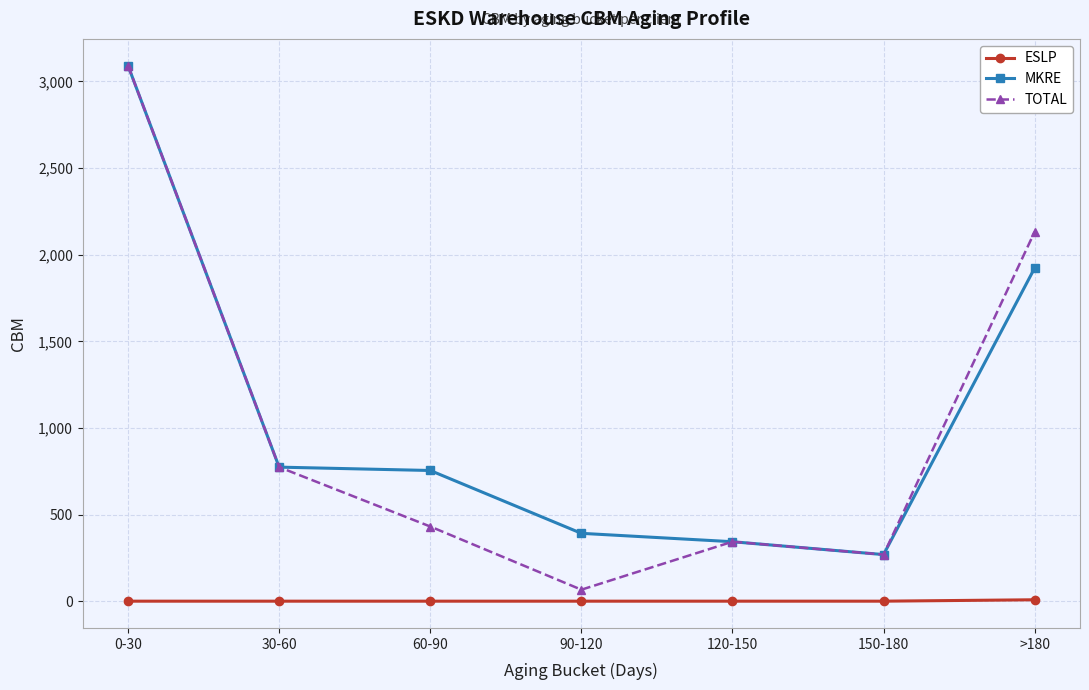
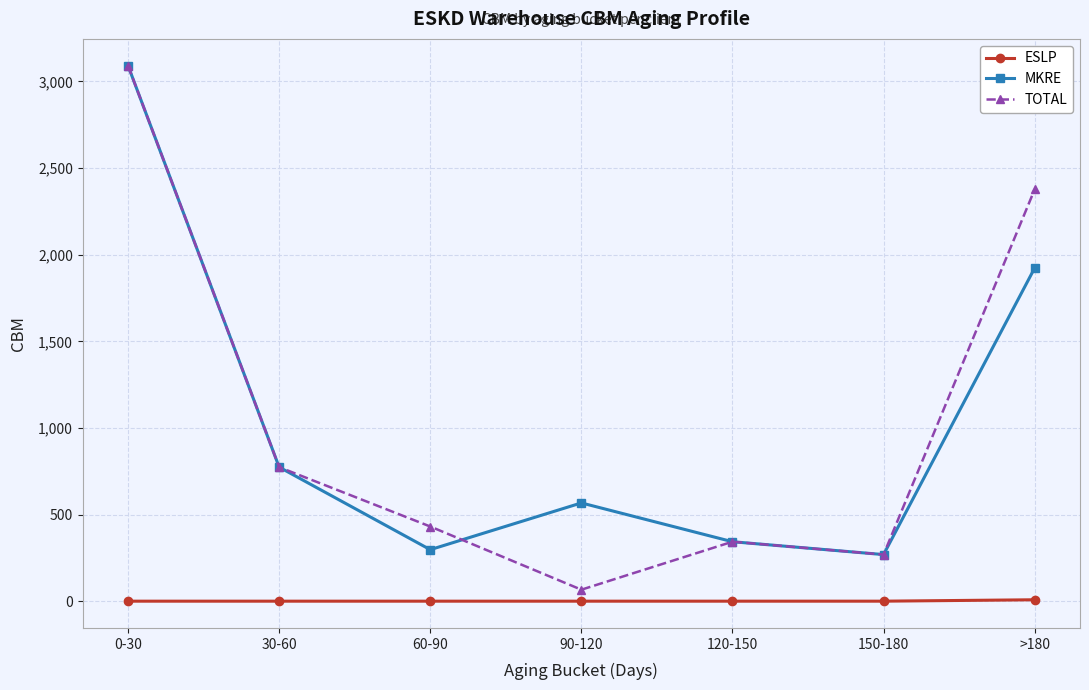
  {
    "ESLP": {
      "0-30": "0",
      "30-60": "0",
      "60-90": "0",
      "90-120": "0",
      "120-150": "0",
      "150-180": "0",
      ">180": "10"
    },
    "MKRE": {
-     "60-90": "750",
-     "90-120": "390",
+     "60-90": "300",
+     "90-120": "570",
      ">180": "1,920"
    },
    "TOTAL": {
      "60-90": "430",
      "90-120": "70",
-     ">180": "2,130"
+     ">180": "2,380"
    }
  }
